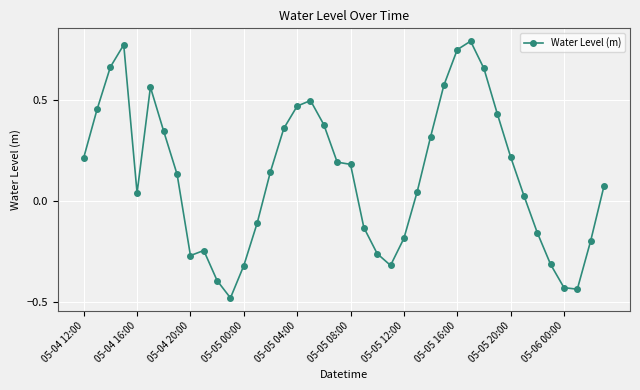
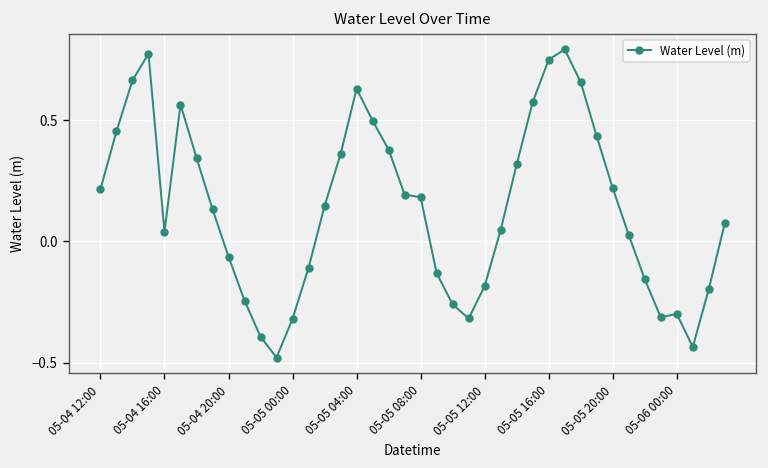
  {
    "05-04 12:00": 0.22,
    "05-04 16:00": 0.04,
-   "05-04 20:00": -0.27,
+   "05-04 20:00": -0.06,
    "05-05 00:00": -0.32,
-   "05-05 04:00": 0.47,
+   "05-05 04:00": 0.63,
    "05-05 08:00": 0.18,
    "05-05 12:00": -0.18,
    "05-05 16:00": 0.75,
    "05-05 20:00": 0.22,
-   "05-06 00:00": -0.43
+   "05-06 00:00": -0.30
  }
